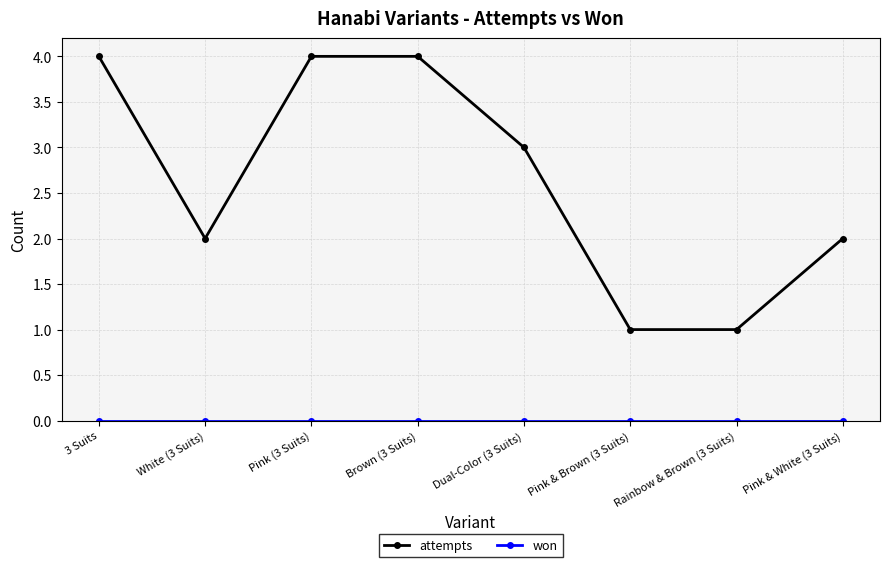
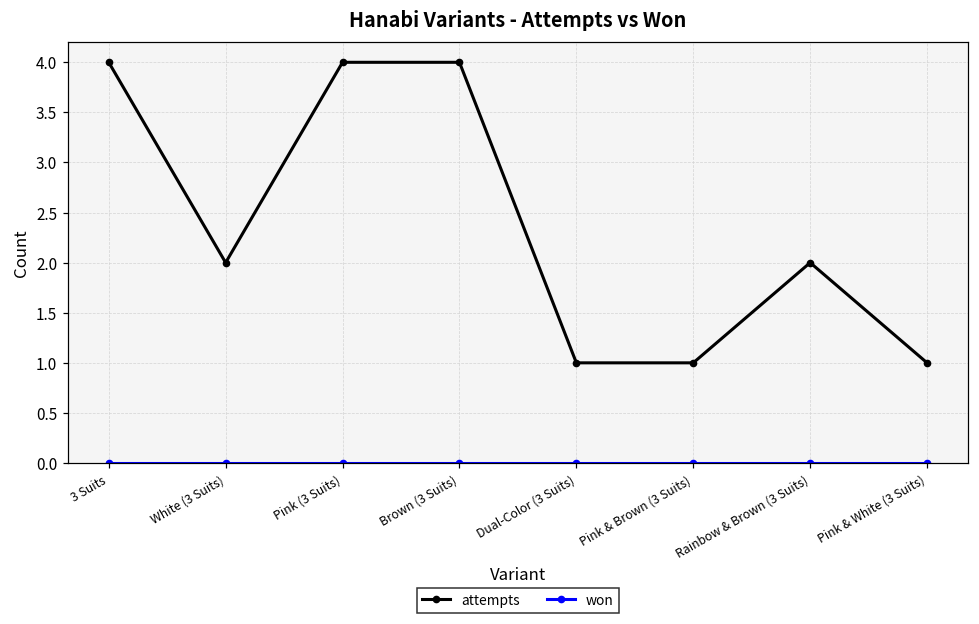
  {
    "attempts": {
      "3 Suits": 4,
      "White (3 Suits)": 2,
      "Pink (3 Suits)": 4,
      "Brown (3 Suits)": 4,
-     "Dual-Color (3 Suits)": 3,
+     "Dual-Color (3 Suits)": 1,
      "Pink & Brown (3 Suits)": 1,
-     "Rainbow & Brown (3 Suits)": 1,
-     "Pink & White (3 Suits)": 2
+     "Rainbow & Brown (3 Suits)": 2,
+     "Pink & White (3 Suits)": 1
    },
    "won": {
      "3 Suits": 0,
      "White (3 Suits)": 0,
      "Pink (3 Suits)": 0,
      "Brown (3 Suits)": 0,
      "Dual-Color (3 Suits)": 0,
      "Pink & Brown (3 Suits)": 0,
      "Rainbow & Brown (3 Suits)": 0,
      "Pink & White (3 Suits)": 0
    }
  }
